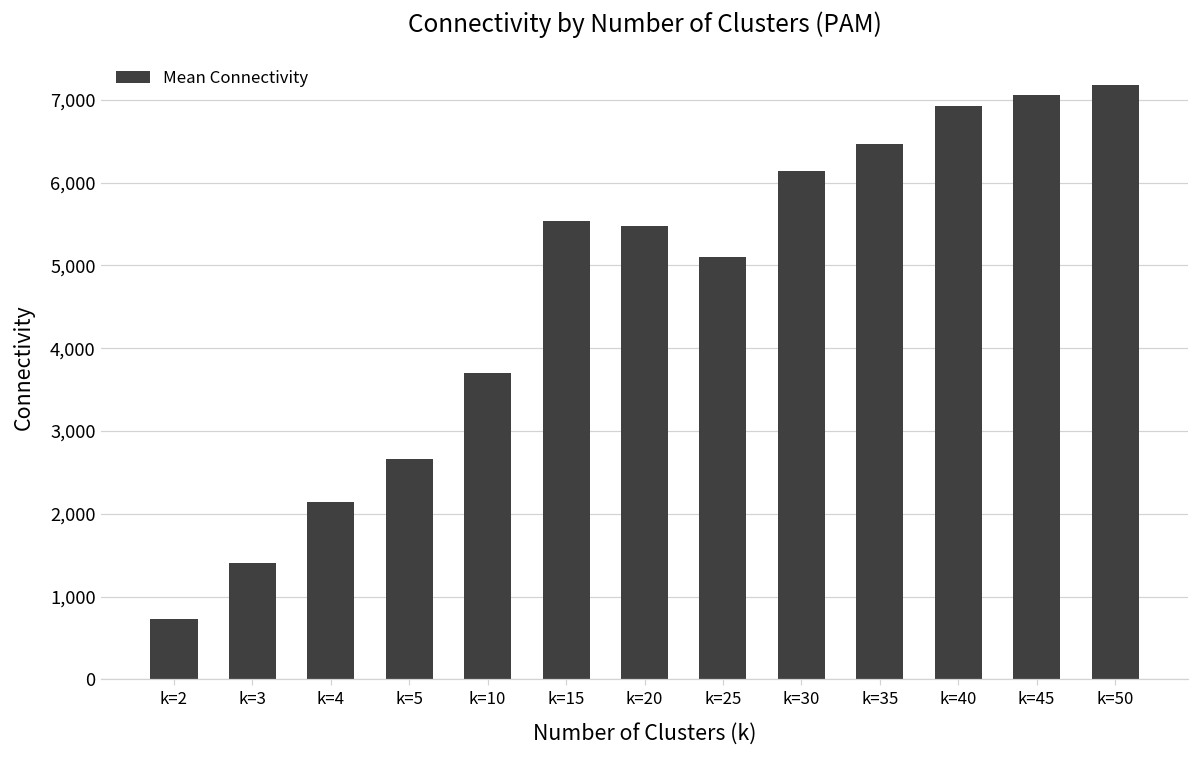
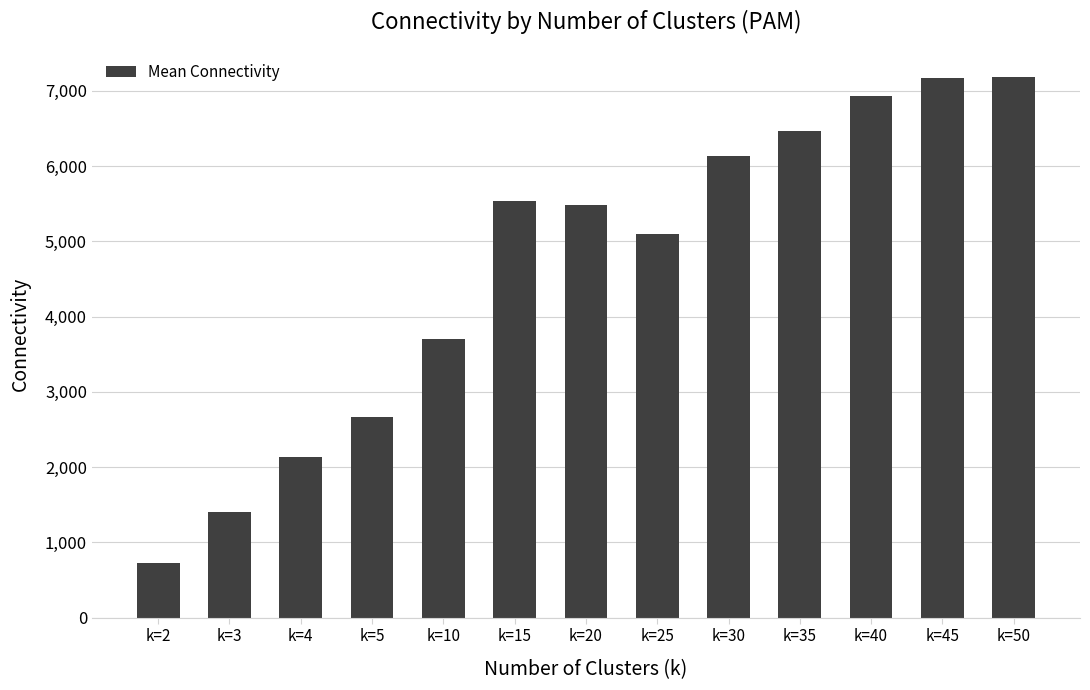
  {
    "k=2": "700",
    "k=3": "1,400",
    "k=4": "2,100",
    "k=5": "2,700",
    "k=10": "3,700",
    "k=15": "5,500",
    "k=20": "5,500",
    "k=25": "5,100",
    "k=30": "6,100",
    "k=35": "6,500",
    "k=40": "6,900",
-   "k=45": "7,100",
+   "k=45": "7,200",
    "k=50": "7,200"
  }
